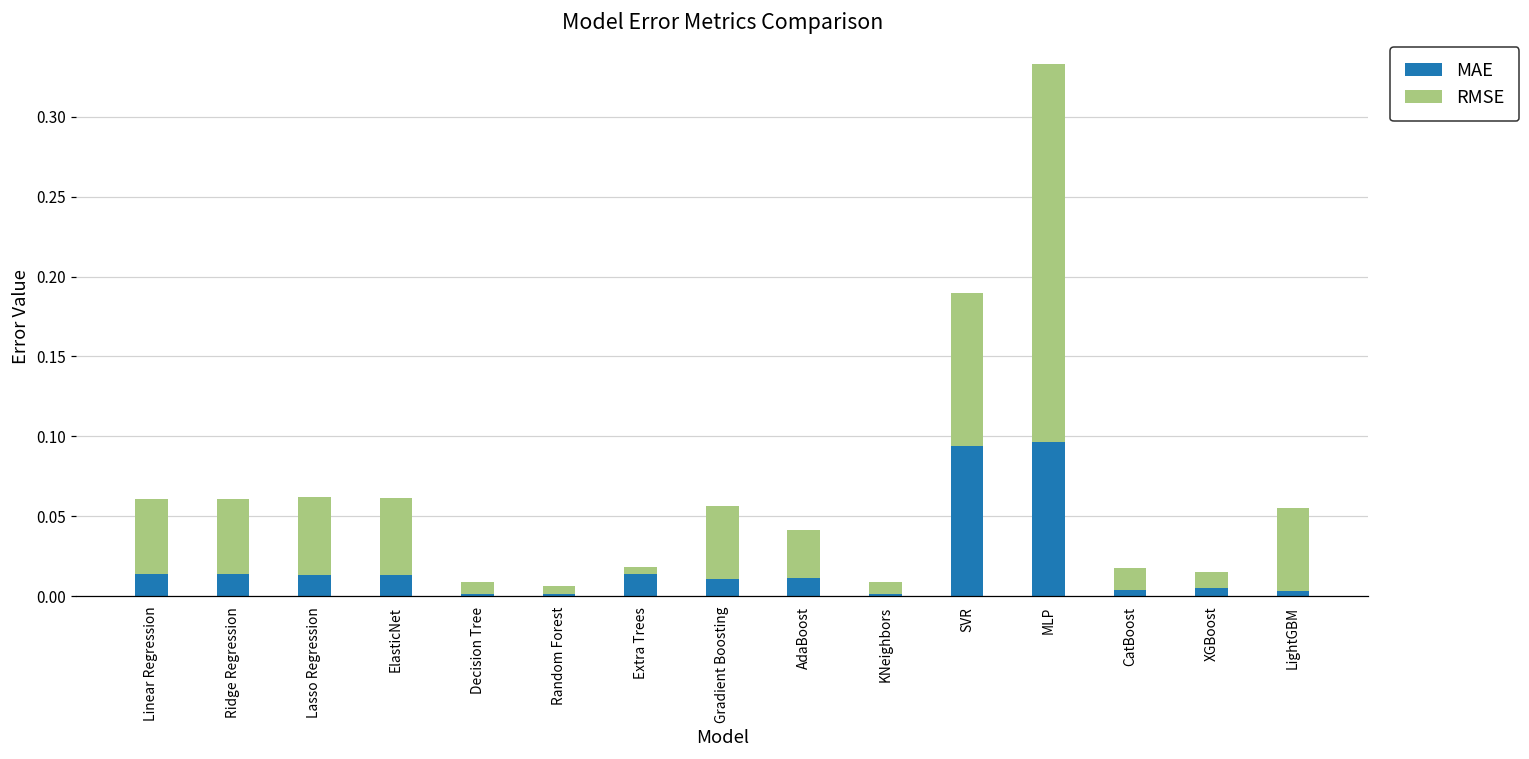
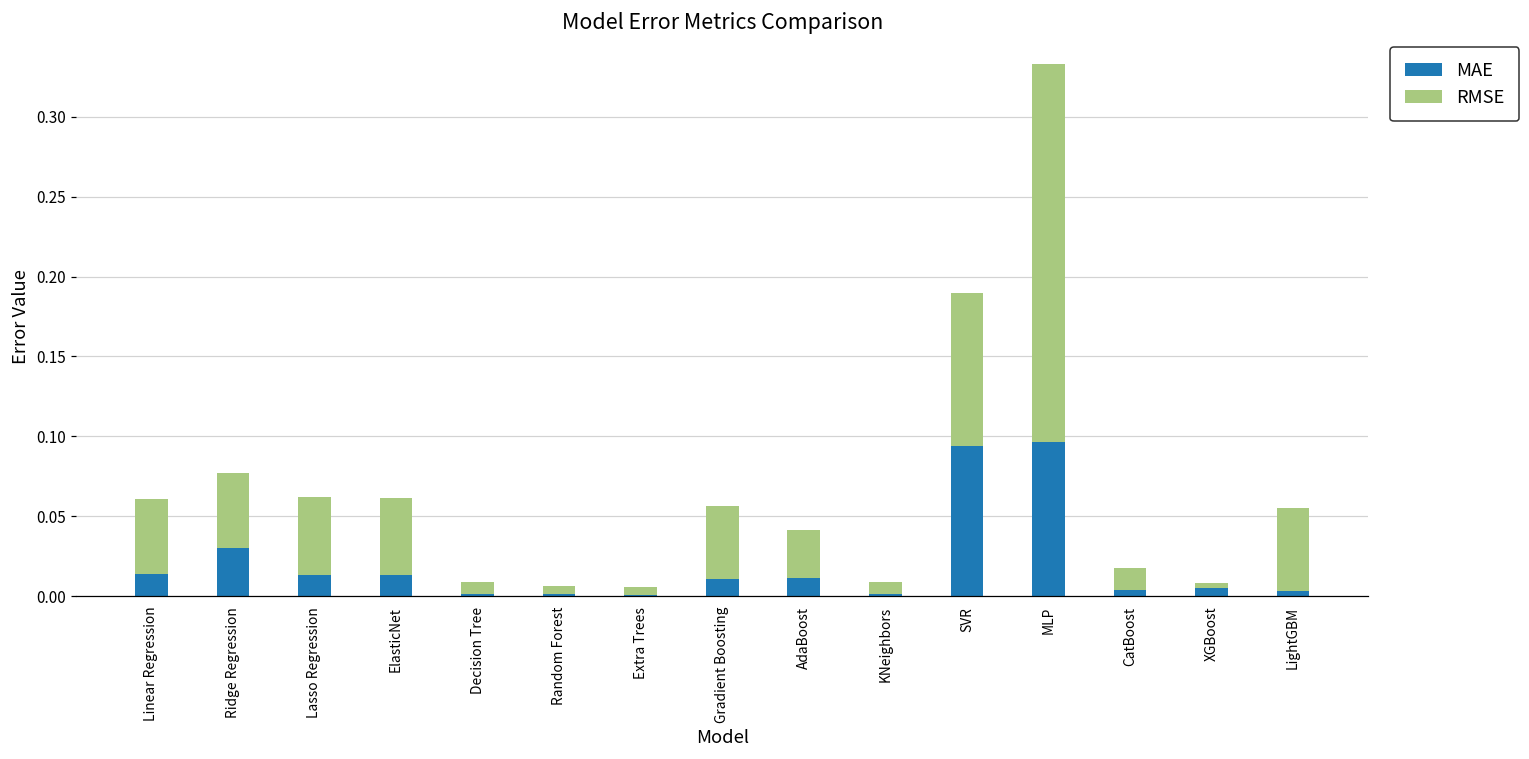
  {
    "MAE": {
      "Linear Regression": 0.014,
-     "Ridge Regression": 0.014,
+     "Ridge Regression": 0.030,
      "Lasso Regression": 0.013,
      "ElasticNet": 0.013,
-     "Extra Trees": 0.014,
+     "Extra Trees": 0.001,
      "Gradient Boosting": 0.011,
      "AdaBoost": 0.011,
      "SVR": 0.094,
      "MLP": 0.097,
      "CatBoost": 0.004,
      "XGBoost": 0.005,
      "LightGBM": 0.003
    },
    "RMSE": {
      "Linear Regression": 0.047,
      "Ridge Regression": 0.047,
      "Lasso Regression": 0.049,
      "ElasticNet": 0.048,
      "Decision Tree": 0.007,
      "Random Forest": 0.005,
      "Extra Trees": 0.005,
      "Gradient Boosting": 0.045,
      "AdaBoost": 0.030,
      "KNeighbors": 0.007,
      "SVR": 0.096,
      "MLP": 0.236,
      "CatBoost": 0.014,
-     "XGBoost": 0.010,
+     "XGBoost": 0.003,
      "LightGBM": 0.052
    }
  }
